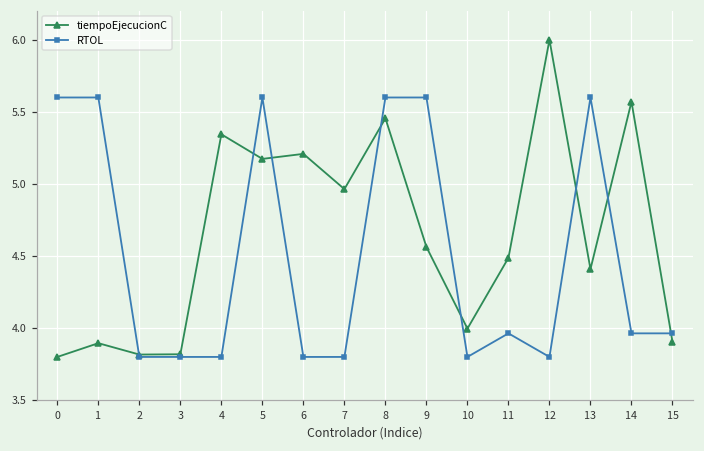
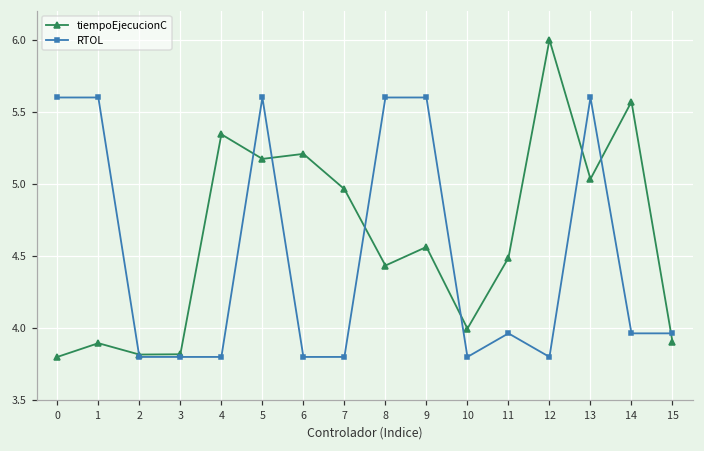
  {
    "tiempoEjecucionC": {
      "0": 3.80,
      "1": 3.90,
      "4": 5.34,
      "5": 5.17,
      "6": 5.21,
      "7": 4.96,
-     "8": 5.46,
+     "8": 4.43,
      "9": 4.56,
      "10": 4.00,
      "11": 4.49,
      "12": 6.00,
-     "13": 4.41,
+     "13": 5.03,
      "14": 5.57,
      "15": 3.90
    },
    "RTOL": {
      "0": 5.60,
      "1": 5.60,
      "4": 3.80,
      "5": 5.60,
      "6": 3.80,
      "7": 3.80,
      "8": 5.60,
      "9": 5.60,
      "10": 3.80,
      "11": 3.96,
      "12": 3.80,
      "13": 5.60,
      "14": 3.96,
      "15": 3.96
    }
  }
